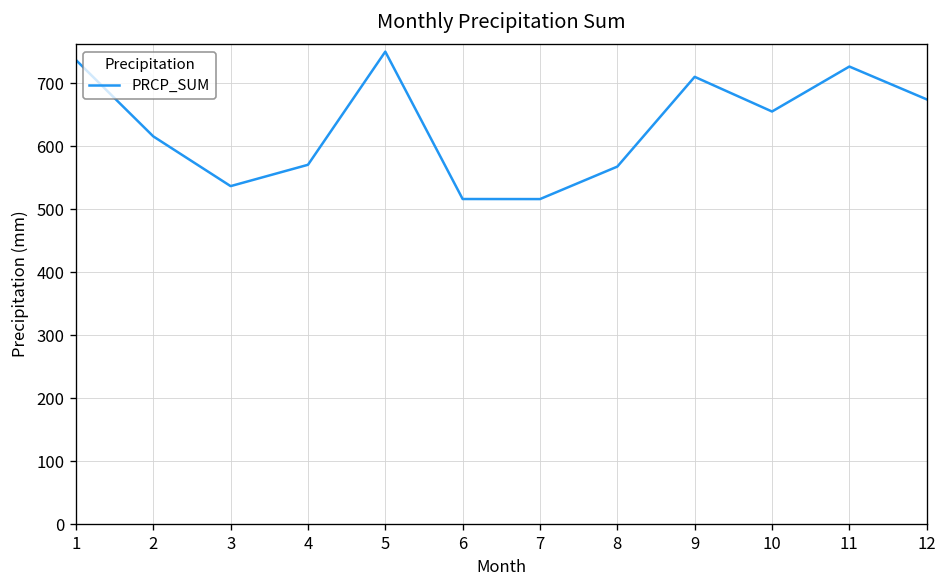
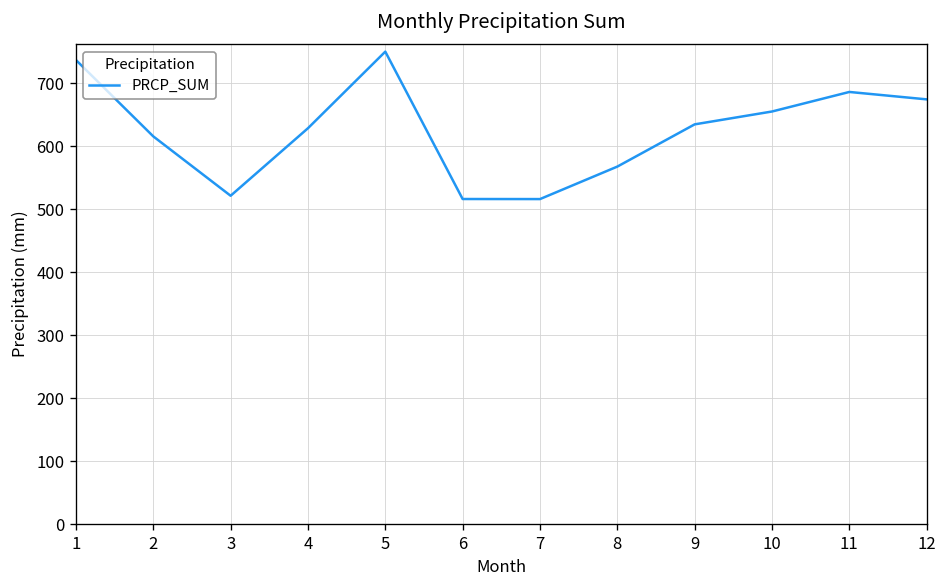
  {
    "1": 740,
    "2": 620,
-   "3": 540,
-   "4": 570,
+   "3": 520,
+   "4": 630,
    "5": 750,
    "6": 520,
    "7": 520,
    "8": 570,
-   "9": 710,
+   "9": 640,
    "10": 660,
-   "11": 730,
+   "11": 690,
    "12": 670
  }
